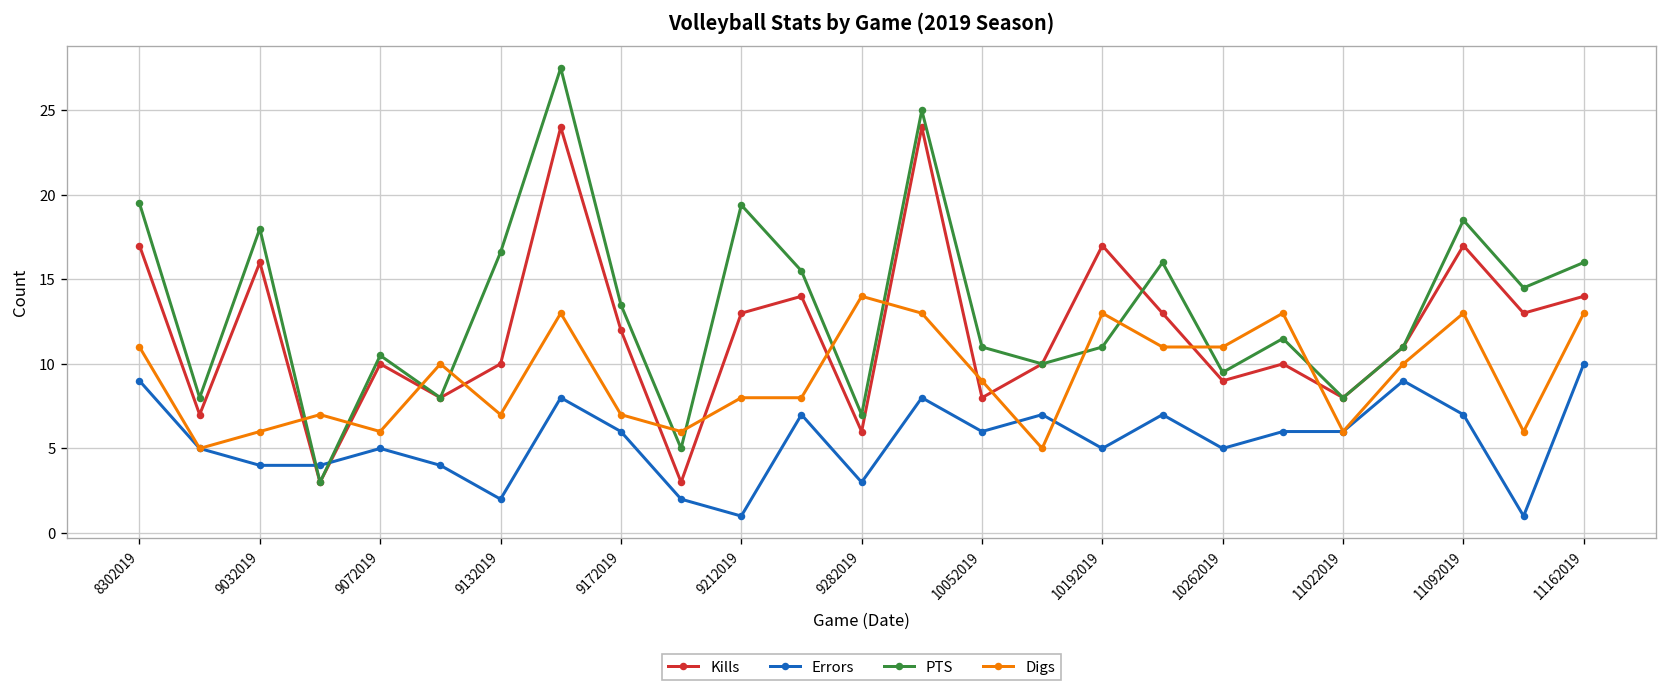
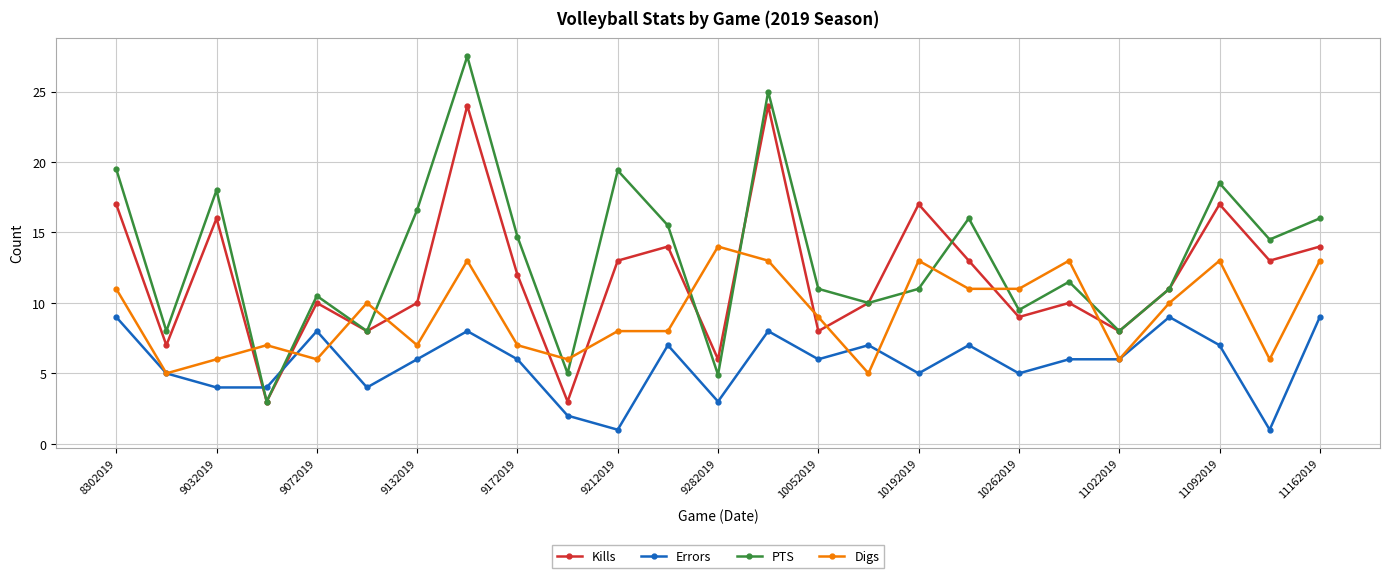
  {
    "Kills": {
      "8302019": 17.0,
      "9032019": 16.0,
      "9072019": 10.0,
      "9132019": 10.0,
      "9172019": 12.0,
      "9212019": 13.0,
      "9282019": 6.0,
      "10052019": 8.0,
      "10192019": 17.0,
      "10262019": 9.0,
      "11092019": 17.0,
      "11162019": 14.0
    },
    "Errors": {
      "8302019": 9,
      "9032019": 4,
-     "9072019": 5,
-     "9132019": 2,
+     "9072019": 8,
+     "9132019": 6,
      "9172019": 6,
      "9212019": 1,
      "9282019": 3,
      "10052019": 6,
      "10192019": 5,
      "10262019": 5,
      "11092019": 7,
-     "11162019": 10
+     "11162019": 9
    },
    "PTS": {
      "8302019": 19.5,
      "9032019": 18.0,
      "9072019": 10.5,
      "9132019": 16.6,
-     "9172019": 13.5,
+     "9172019": 14.7,
      "9212019": 19.4,
-     "9282019": 7.0,
+     "9282019": 4.9,
      "10052019": 11.0,
      "10192019": 11.0,
      "10262019": 9.5,
      "11092019": 18.5,
      "11162019": 16.0
    },
    "Digs": {
      "8302019": 11.0,
      "9032019": 6.0,
      "9072019": 6.0,
      "9132019": 7.0,
      "9172019": 7.0,
      "9212019": 8.0,
      "9282019": 14.0,
      "10052019": 9.0,
      "10192019": 13.0,
      "10262019": 11.0,
      "11092019": 13.0,
      "11162019": 13.0
    }
  }
